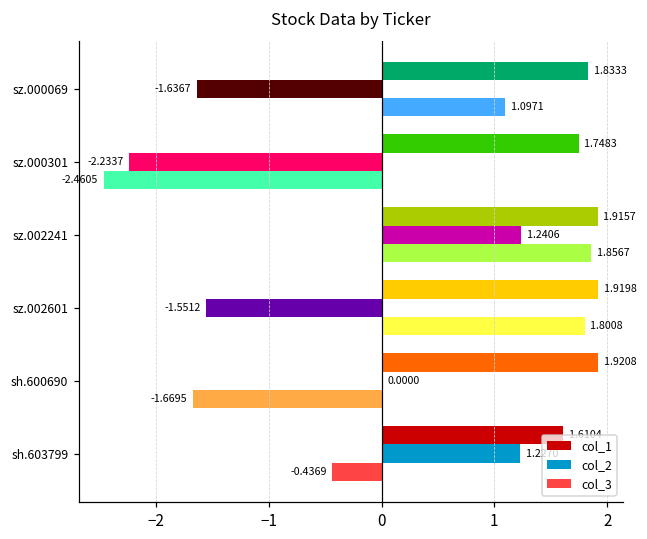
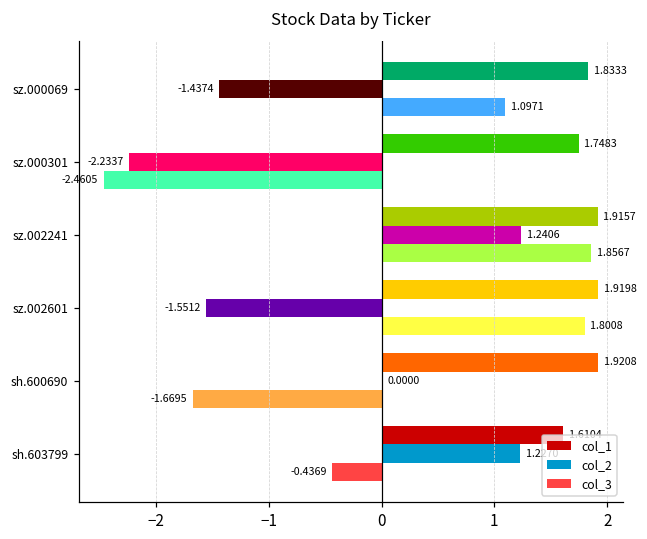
  {
    "col_1": {
      "sz.000069": 1.8333,
      "sz.000301": 1.7483,
      "sz.002241": 1.9157,
      "sz.002601": 1.9198,
      "sh.600690": 1.9208
    },
    "col_2": {
-     "sz.000069": -1.6367,
+     "sz.000069": -1.4374,
      "sz.000301": -2.2337,
      "sz.002241": 1.2406,
      "sz.002601": -1.5512,
      "sh.600690": 0.0000
    },
    "col_3": {
      "sz.000069": 1.0971,
      "sz.000301": -2.4605,
      "sz.002241": 1.8567,
      "sz.002601": 1.8008,
      "sh.600690": -1.6695,
      "sh.603799": -0.4369
    }
  }
